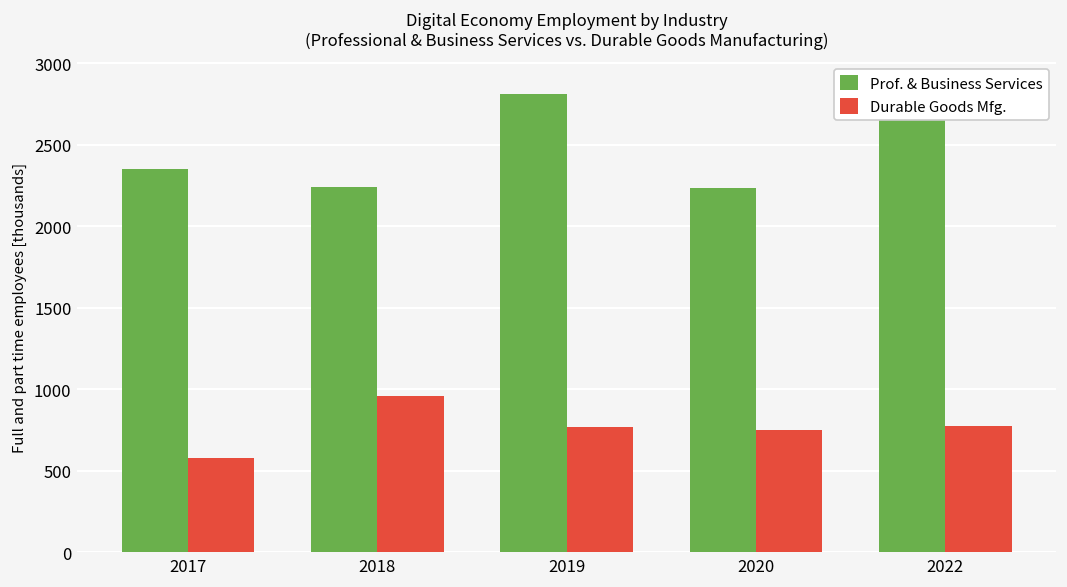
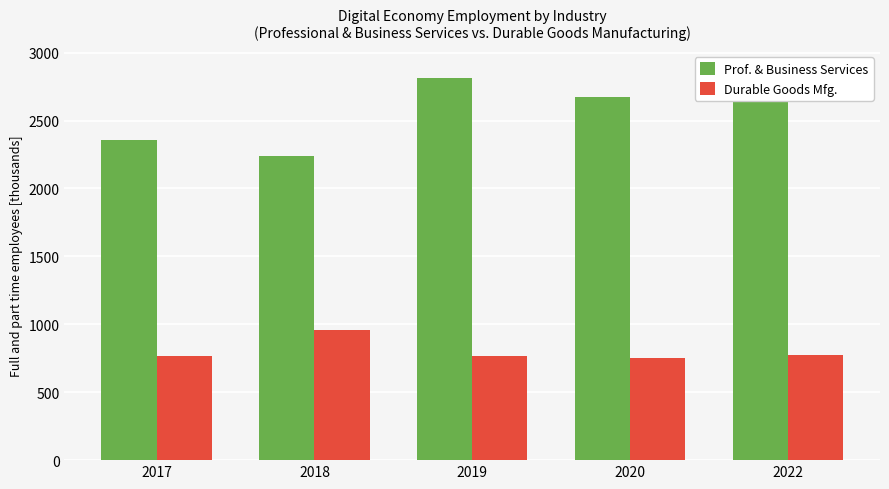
  {
    "Prof. & Business Services": {
      "2017": 2350,
      "2018": 2240,
      "2019": 2820,
-     "2020": 2240
+     "2020": 2670
    },
    "Durable Goods Mfg.": {
-     "2017": 580,
+     "2017": 760,
      "2018": 960,
      "2019": 770,
      "2020": 750,
      "2022": 780
    }
  }
